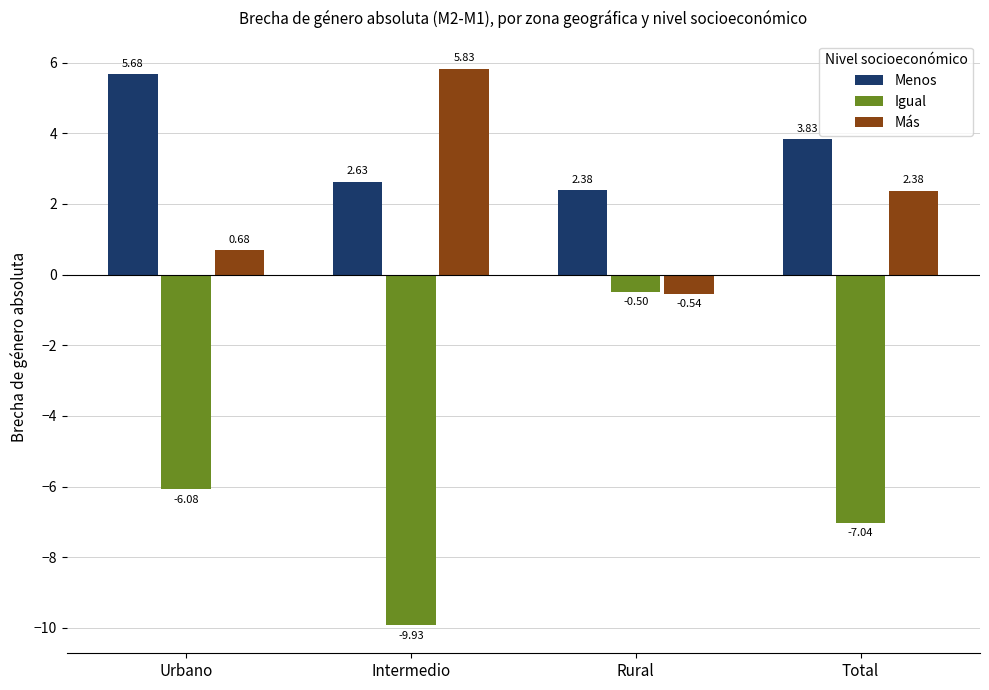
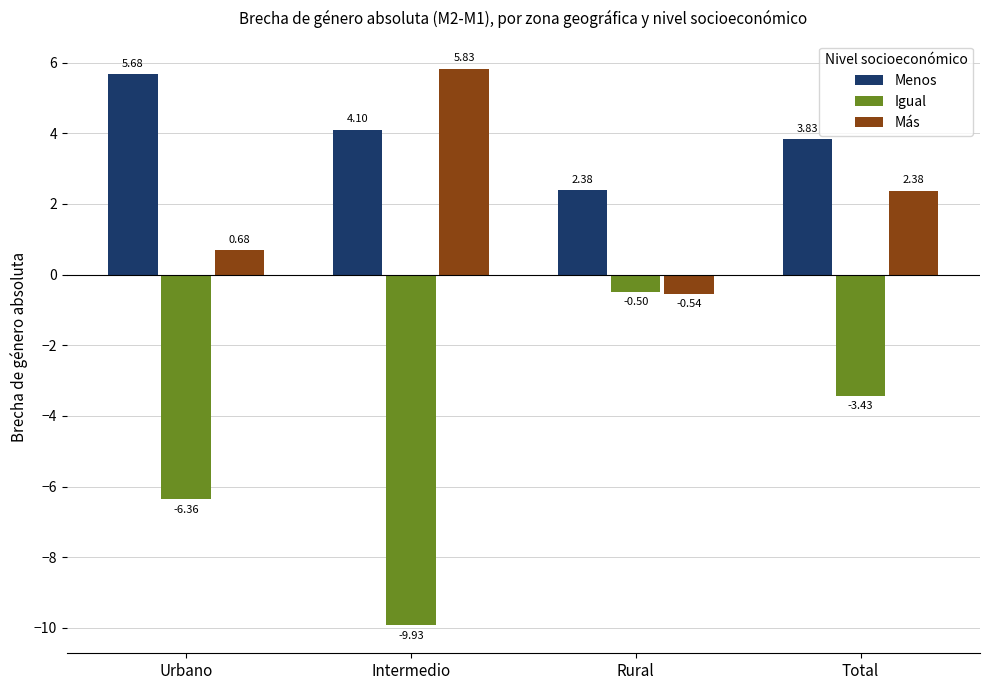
  {
    "Menos": {
      "Urbano": 5.68,
-     "Intermedio": 2.63,
+     "Intermedio": 4.10,
      "Rural": 2.38,
      "Total": 3.83
    },
    "Igual": {
-     "Urbano": -6.08,
+     "Urbano": -6.36,
      "Intermedio": -9.93,
      "Rural": -0.50,
-     "Total": -7.04
+     "Total": -3.43
    },
    "Más": {
      "Urbano": 0.68,
      "Intermedio": 5.83,
      "Rural": -0.54,
      "Total": 2.38
    }
  }
